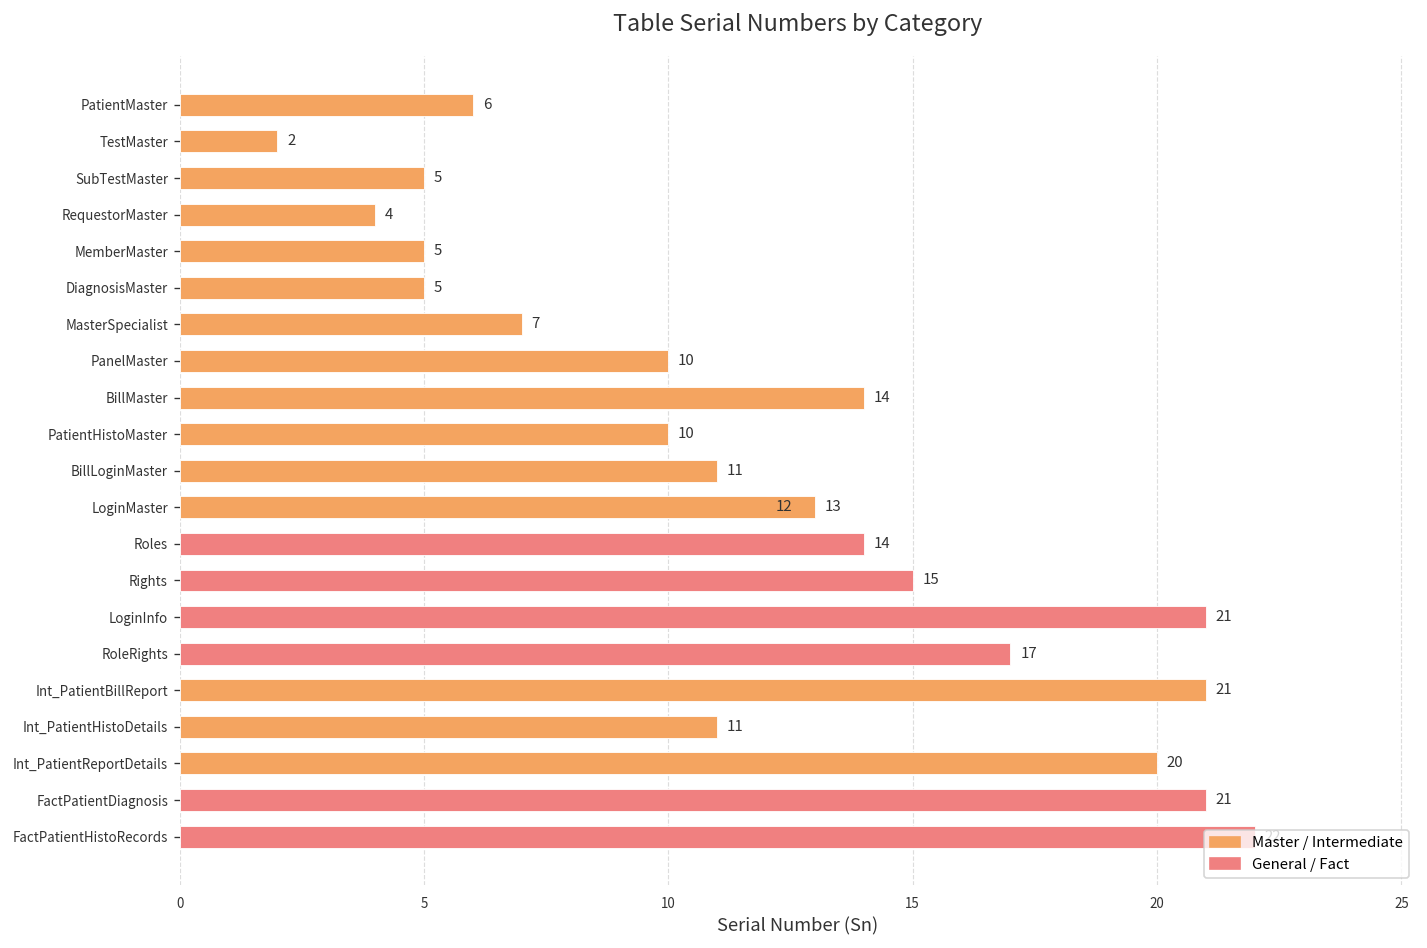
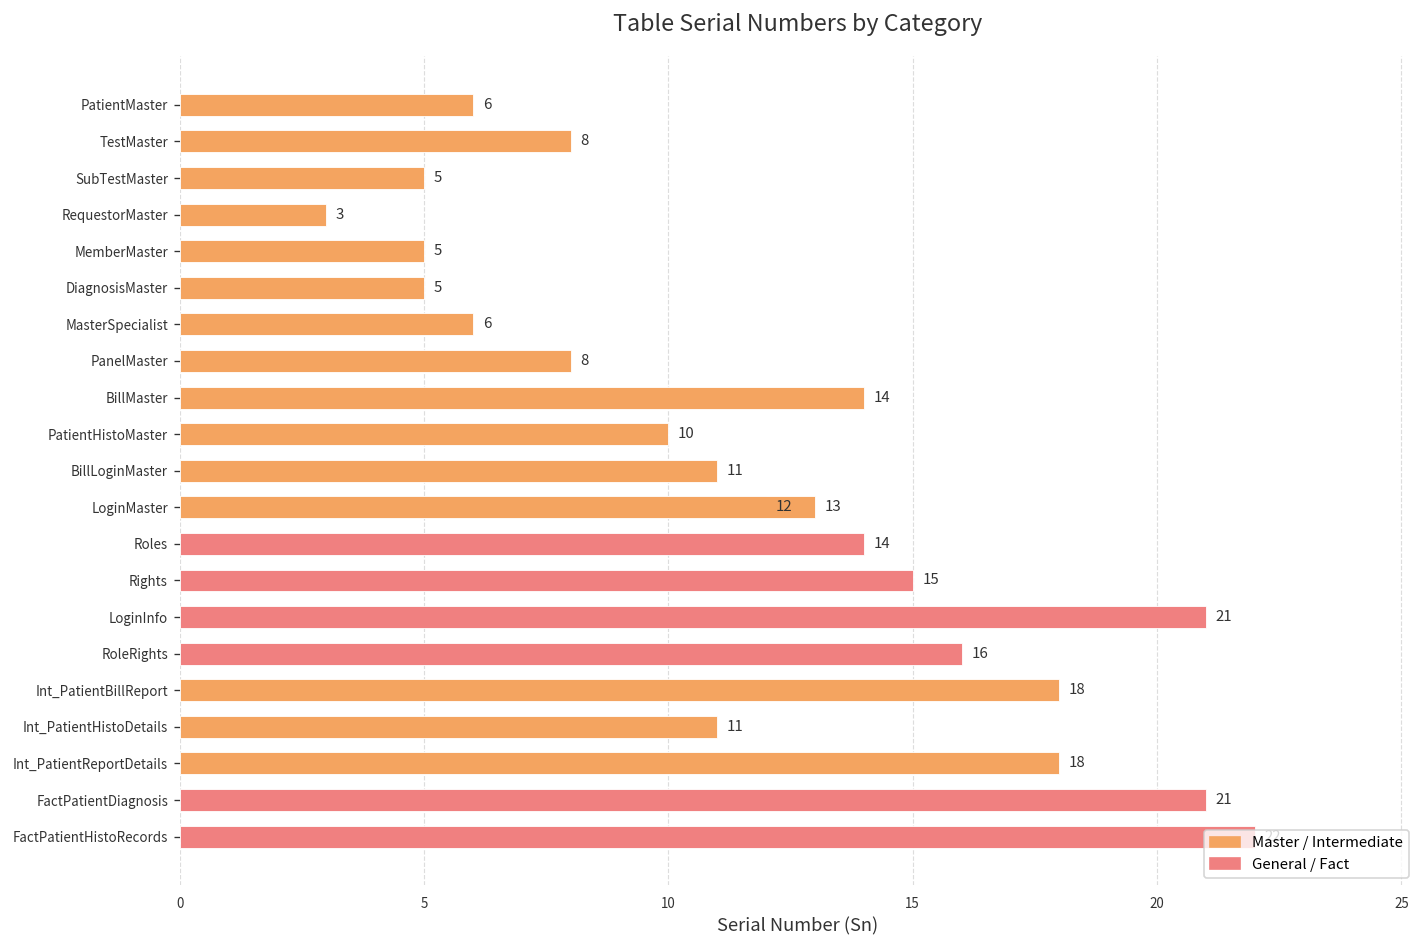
  {
    "PatientMaster": 6,
-   "TestMaster": 2,
+   "TestMaster": 8,
    "SubTestMaster": 5,
-   "RequestorMaster": 4,
+   "RequestorMaster": 3,
    "MemberMaster": 5,
    "DiagnosisMaster": 5,
-   "MasterSpecialist": 7,
-   "PanelMaster": 10,
+   "MasterSpecialist": 6,
+   "PanelMaster": 8,
    "BillMaster": 14,
    "PatientHistoMaster": 10,
    "BillLoginMaster": 11,
    "Roles": 14,
    "Rights": 15,
    "LoginInfo": 21,
-   "RoleRights": 17,
-   "Int_PatientBillReport": 21,
+   "RoleRights": 16,
+   "Int_PatientBillReport": 18,
    "Int_PatientHistoDetails": 11,
-   "Int_PatientReportDetails": 20,
+   "Int_PatientReportDetails": 18,
    "FactPatientDiagnosis": 21
  }
